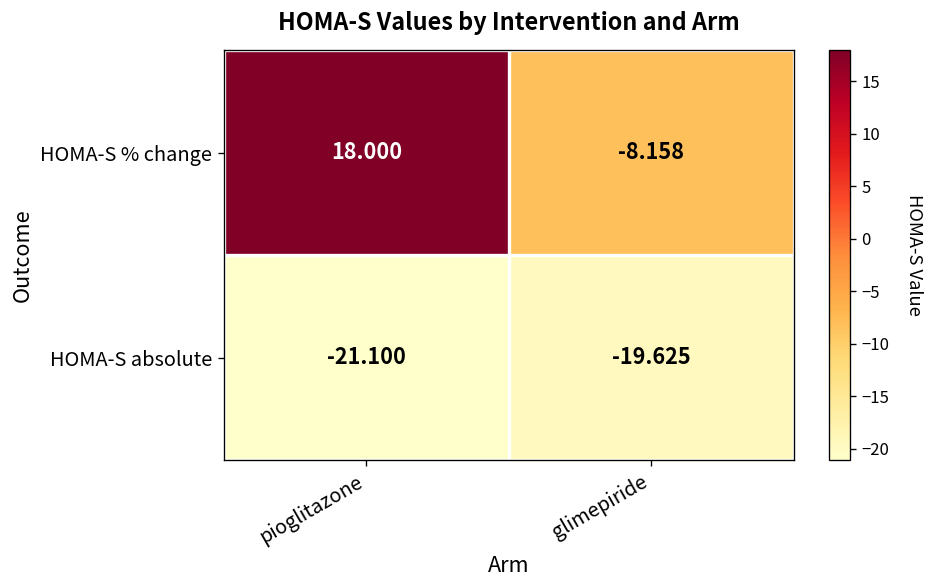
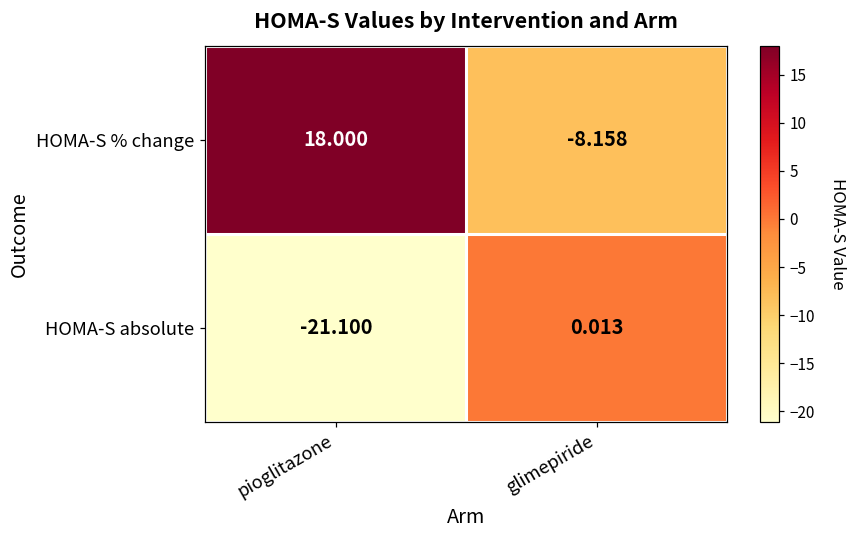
  {
    "HOMA-S % change": {
      "pioglitazone": 18.000,
      "glimepiride": -8.158
    },
    "HOMA-S absolute": {
      "pioglitazone": -21.100,
-     "glimepiride": -19.625
+     "glimepiride": 0.013
    }
  }
